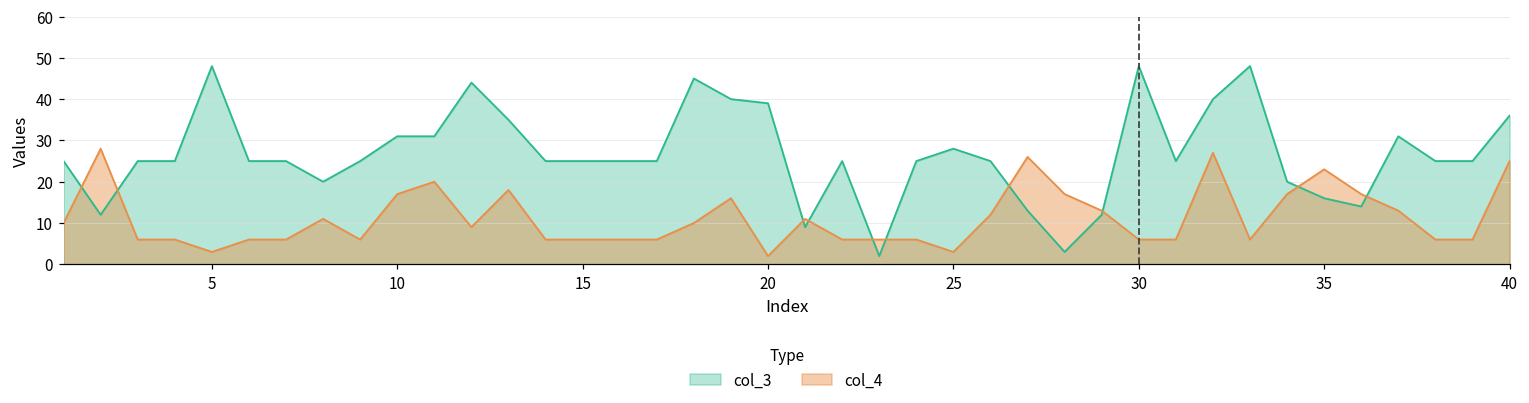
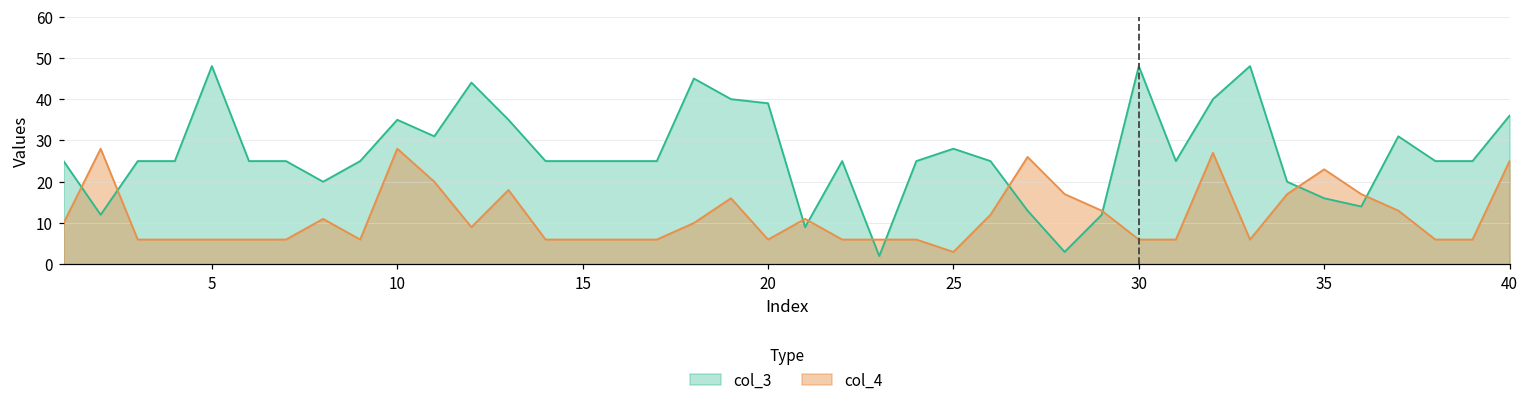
  {
    "col_3": {
      "5": 48,
-     "10": 31,
+     "10": 35,
      "15": 25,
      "20": 39,
      "25": 28,
      "30": 48,
      "35": 16,
      "40": 36
    },
    "col_4": {
-     "5": 3,
-     "10": 17,
+     "5": 6,
+     "10": 28,
      "15": 6,
-     "20": 2,
+     "20": 6,
      "25": 3,
      "30": 6,
      "35": 23,
      "40": 25
    }
  }
